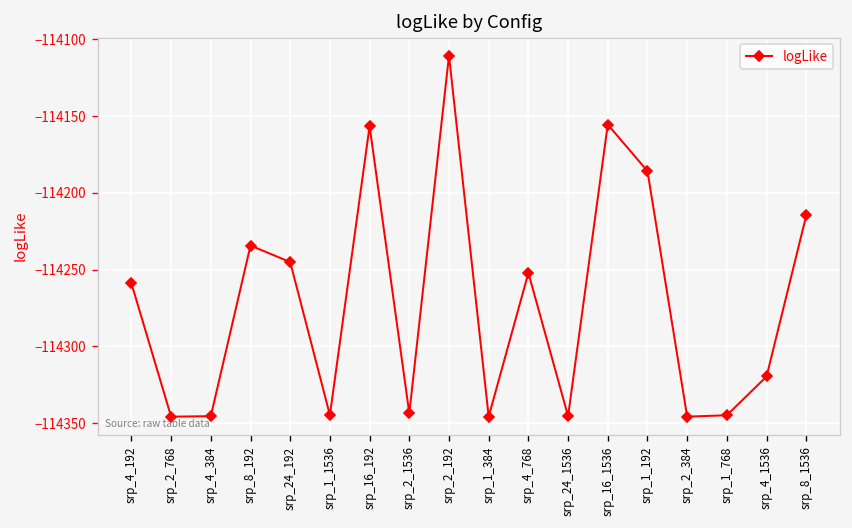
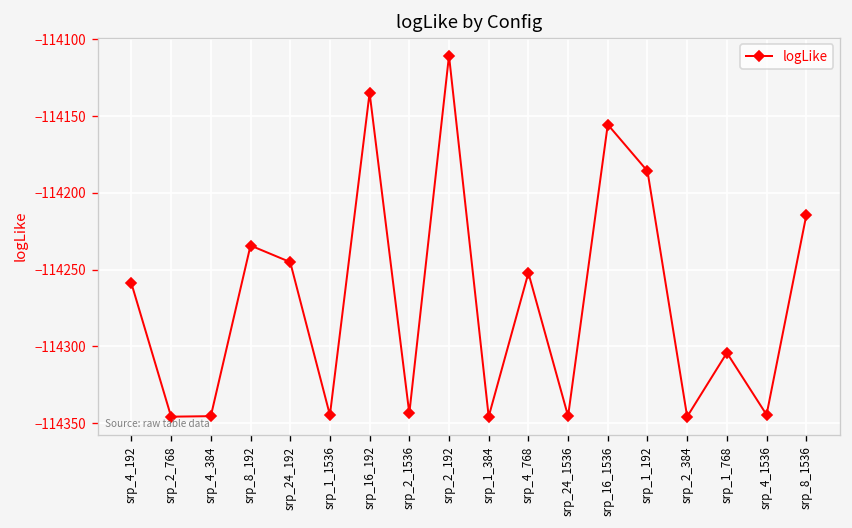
  {
    "srp_4_192": -114259,
    "srp_2_768": -114346,
    "srp_4_384": -114345,
    "srp_8_192": -114234,
    "srp_24_192": -114245,
    "srp_1_1536": -114345,
-   "srp_16_192": -114157,
+   "srp_16_192": -114135,
    "srp_2_1536": -114344,
    "srp_2_192": -114111,
    "srp_1_384": -114346,
    "srp_4_768": -114252,
    "srp_24_1536": -114345,
    "srp_16_1536": -114156,
    "srp_1_192": -114186,
    "srp_2_384": -114346,
-   "srp_1_768": -114345,
-   "srp_4_1536": -114320,
+   "srp_1_768": -114304,
+   "srp_4_1536": -114344,
    "srp_8_1536": -114215
  }
